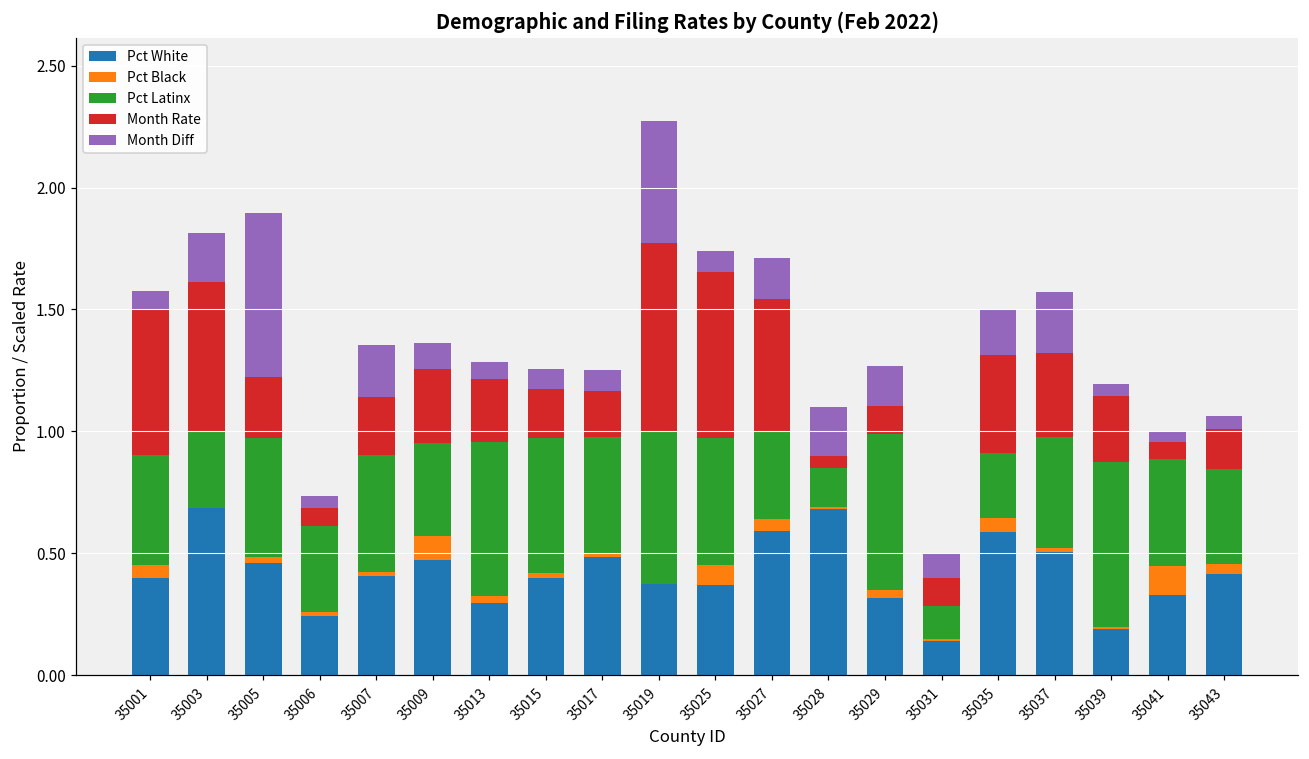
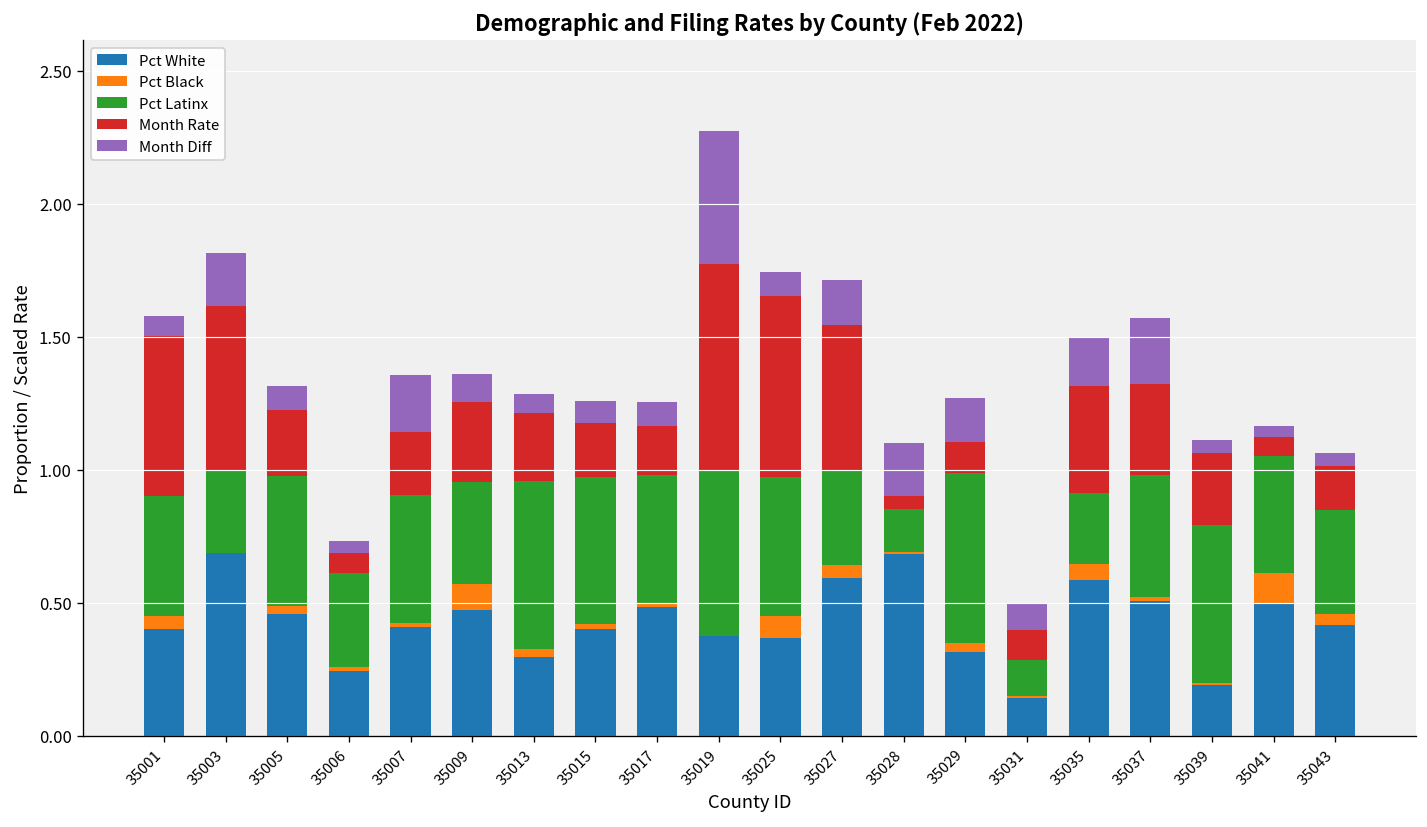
  {
    "Pct White": {
      "35001": 0.40,
      "35003": 0.69,
      "35005": 0.46,
      "35006": 0.24,
      "35007": 0.41,
      "35009": 0.47,
      "35013": 0.29,
      "35015": 0.40,
      "35017": 0.48,
      "35019": 0.38,
      "35025": 0.37,
      "35027": 0.59,
      "35028": 0.68,
      "35029": 0.32,
      "35031": 0.14,
      "35035": 0.59,
      "35037": 0.51,
      "35039": 0.19,
-     "35041": 0.33,
+     "35041": 0.50,
      "35043": 0.42
    },
    "Pct Black": {
      "35001": 0.05,
      "35003": 0.00,
      "35005": 0.03,
      "35006": 0.02,
      "35007": 0.01,
      "35009": 0.10,
      "35013": 0.03,
      "35015": 0.02,
      "35017": 0.01,
      "35019": 0.00,
      "35025": 0.08,
      "35027": 0.05,
      "35029": 0.03,
      "35035": 0.06,
      "35037": 0.02,
      "35041": 0.12,
      "35043": 0.04
    },
    "Pct Latinx": {
      "35001": 0.45,
      "35003": 0.31,
      "35005": 0.49,
      "35006": 0.35,
      "35007": 0.48,
      "35009": 0.38,
      "35013": 0.63,
      "35015": 0.55,
      "35017": 0.48,
      "35019": 0.62,
      "35025": 0.52,
      "35027": 0.36,
      "35028": 0.16,
      "35029": 0.64,
      "35031": 0.13,
      "35035": 0.27,
      "35037": 0.46,
-     "35039": 0.68,
+     "35039": 0.59,
      "35041": 0.44,
      "35043": 0.39
    },
    "Month Rate": {
      "35001": 0.60,
      "35003": 0.61,
      "35005": 0.25,
      "35006": 0.07,
      "35007": 0.24,
      "35009": 0.30,
      "35013": 0.26,
      "35015": 0.20,
      "35017": 0.18,
      "35019": 0.77,
      "35025": 0.68,
      "35027": 0.54,
      "35028": 0.05,
      "35029": 0.11,
      "35031": 0.11,
      "35035": 0.40,
      "35037": 0.34,
      "35039": 0.27,
      "35041": 0.07,
      "35043": 0.16
    },
    "Month Diff": {
      "35001": 0.07,
      "35003": 0.20,
-     "35005": 0.67,
+     "35005": 0.09,
      "35006": 0.05,
      "35007": 0.21,
      "35009": 0.11,
      "35013": 0.07,
      "35015": 0.08,
      "35017": 0.09,
      "35019": 0.50,
      "35025": 0.09,
      "35027": 0.17,
      "35028": 0.20,
      "35029": 0.17,
      "35031": 0.10,
      "35035": 0.18,
      "35037": 0.25,
      "35039": 0.05,
      "35041": 0.04,
      "35043": 0.05
    }
  }
